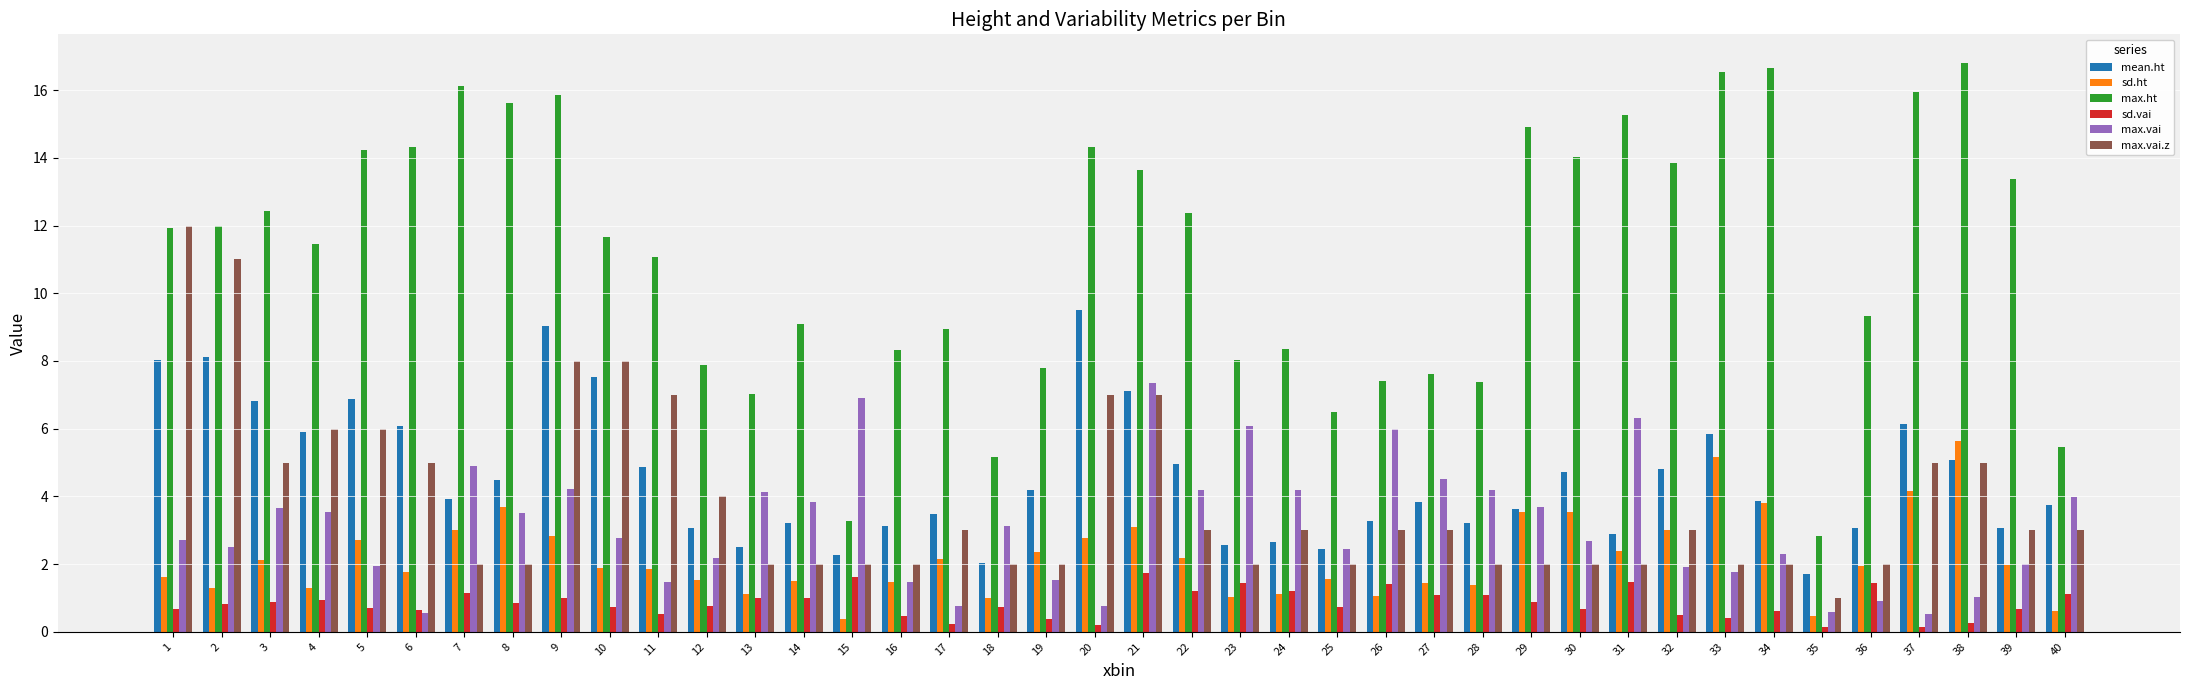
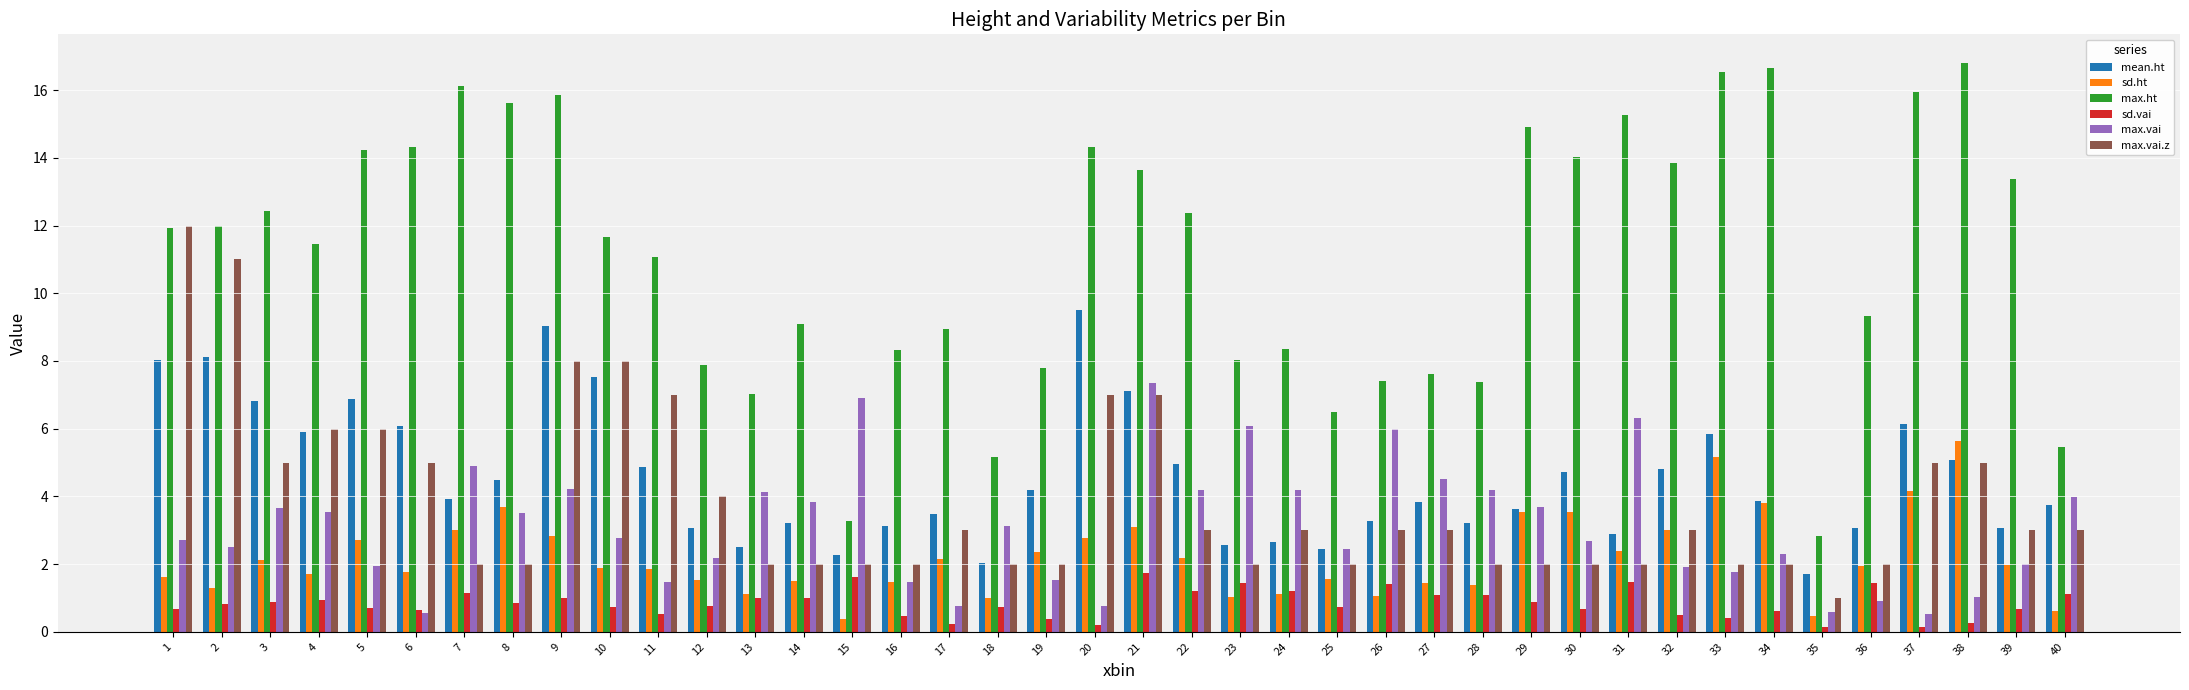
  {
    "sd.ht": {
      "1": 1.6,
      "2": 1.3,
      "3": 2.1,
-     "4": 1.3,
+     "4": 1.7,
      "5": 2.7,
      "6": 1.8,
      "7": 3.0,
      "8": 3.7,
      "9": 2.8,
      "10": 1.9,
      "11": 1.8,
      "12": 1.5,
      "13": 1.1,
      "14": 1.5,
      "15": 0.4,
      "16": 1.5,
      "17": 2.2,
      "18": 1.0,
      "19": 2.4,
      "20": 2.8,
      "21": 3.1,
      "22": 2.2,
      "23": 1.0,
      "24": 1.1,
      "25": 1.6,
      "26": 1.1,
      "27": 1.4,
      "28": 1.4,
      "29": 3.5,
      "30": 3.5,
      "31": 2.4,
      "32": 3.0,
      "33": 5.2,
      "34": 3.8,
      "35": 0.5,
      "36": 1.9,
      "37": 4.2,
      "38": 5.7,
      "39": 2.0,
      "40": 0.6
    }
  }
